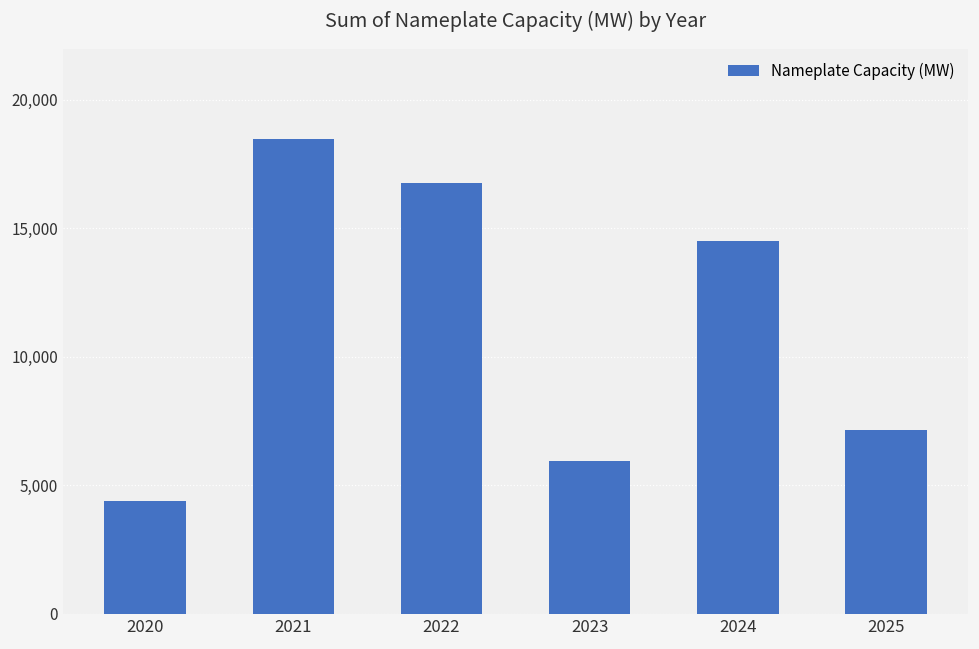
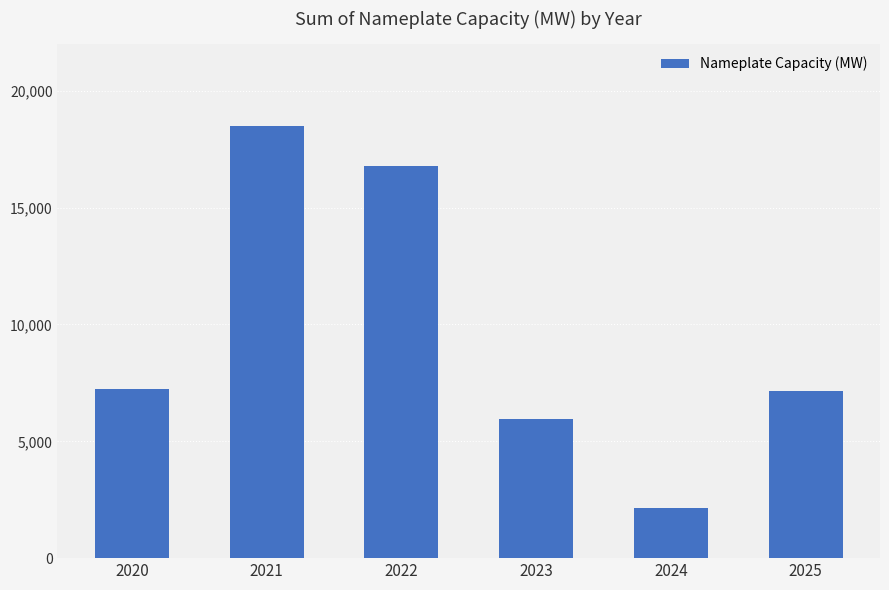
  {
-   "2020": "4,400",
+   "2020": "7,200",
    "2021": "18,500",
    "2022": "16,800",
    "2023": "6,000",
-   "2024": "14,500",
+   "2024": "2,100",
    "2025": "7,200"
  }
